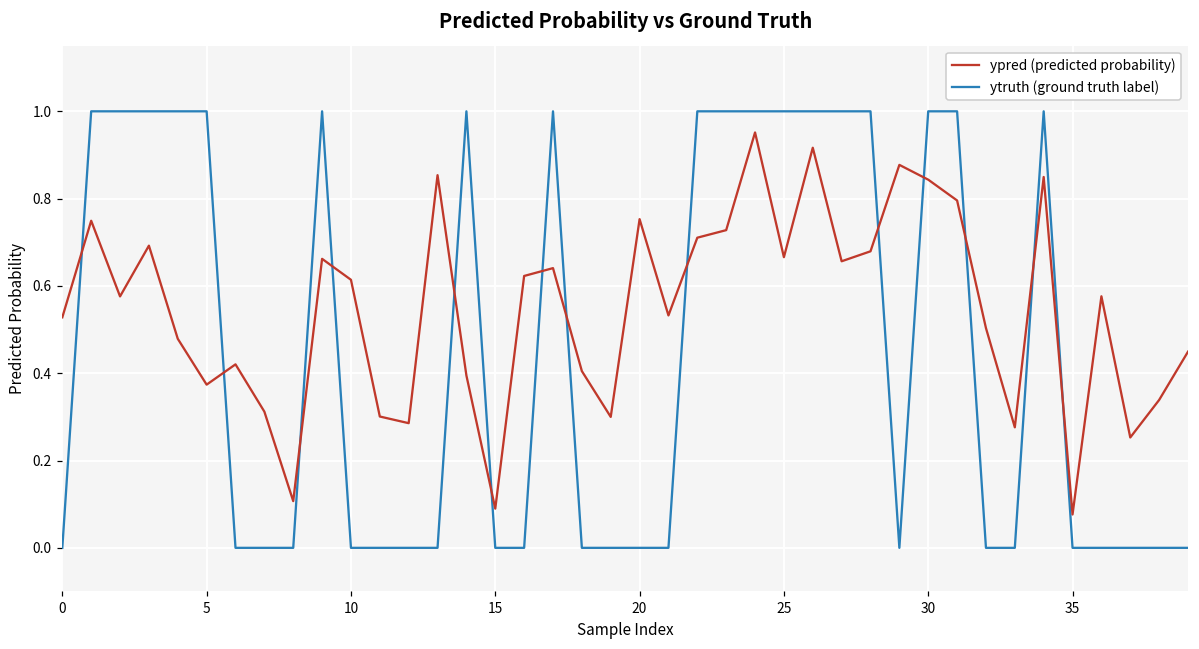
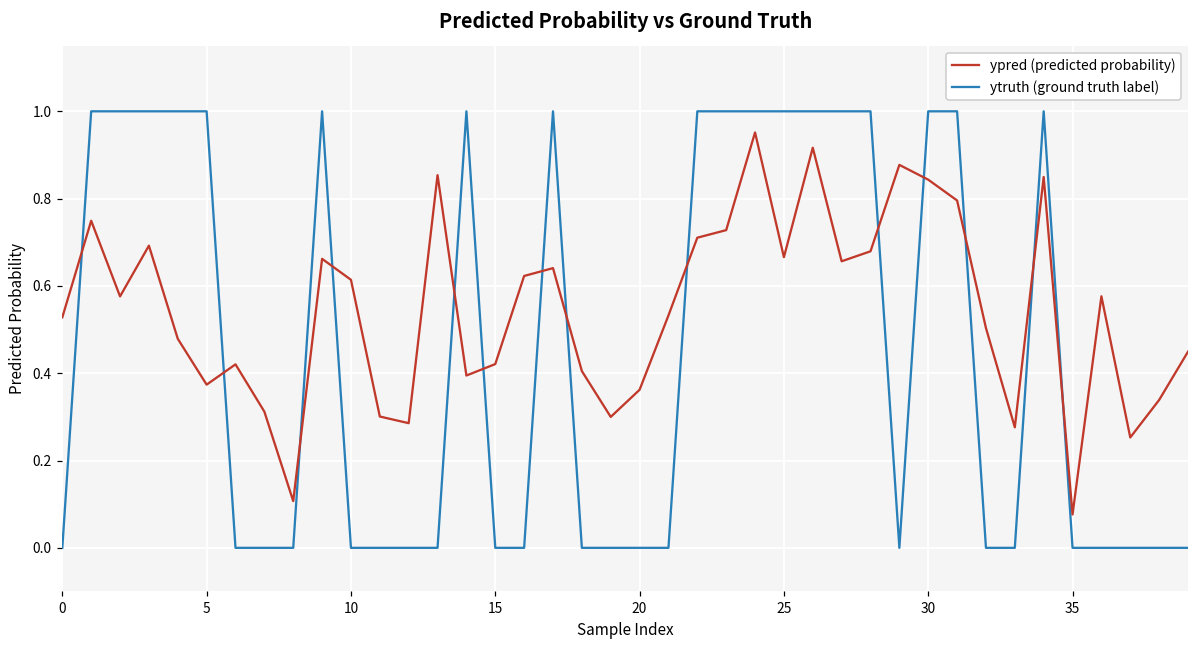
  {
    "ypred (predicted probability)": {
      "0": 0.53,
      "5": 0.37,
      "10": 0.61,
-     "15": 0.09,
-     "20": 0.75,
+     "15": 0.42,
+     "20": 0.36,
      "25": 0.67,
      "30": 0.84,
      "35": 0.08
    },
    "ytruth (ground truth label)": {
      "0": 0.00,
      "5": 1.00,
      "10": 0.00,
      "15": 0.00,
      "20": 0.00,
      "25": 1.00,
      "30": 1.00,
      "35": 0.00
    }
  }
